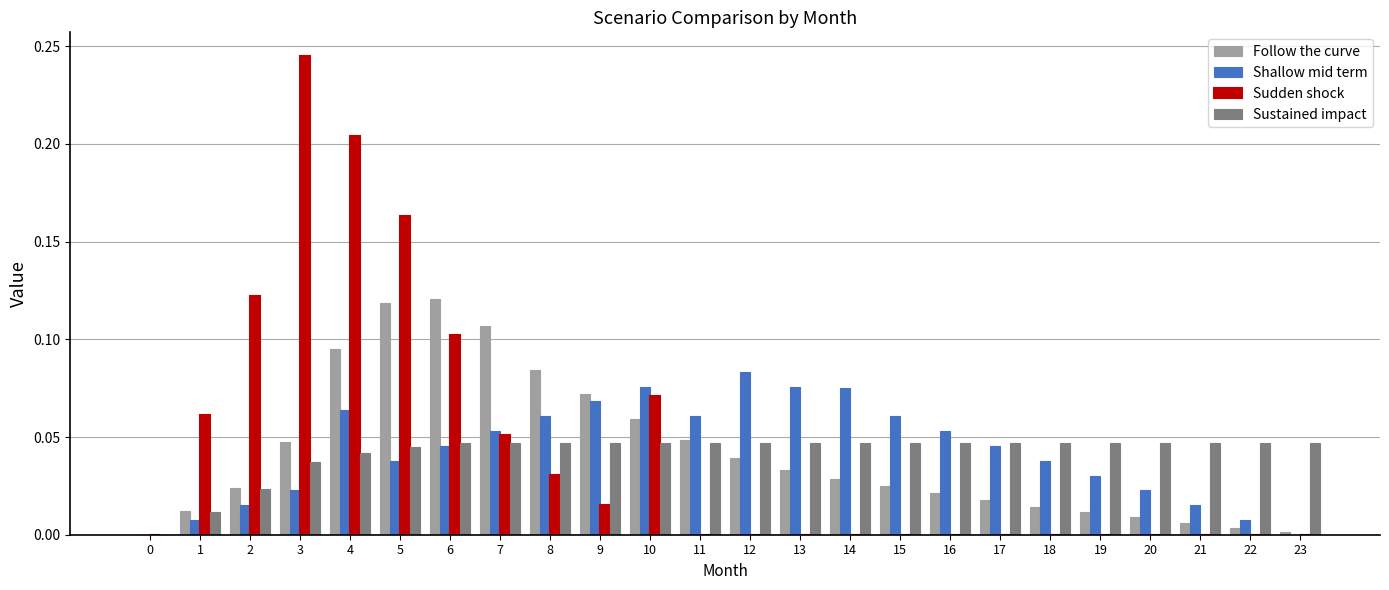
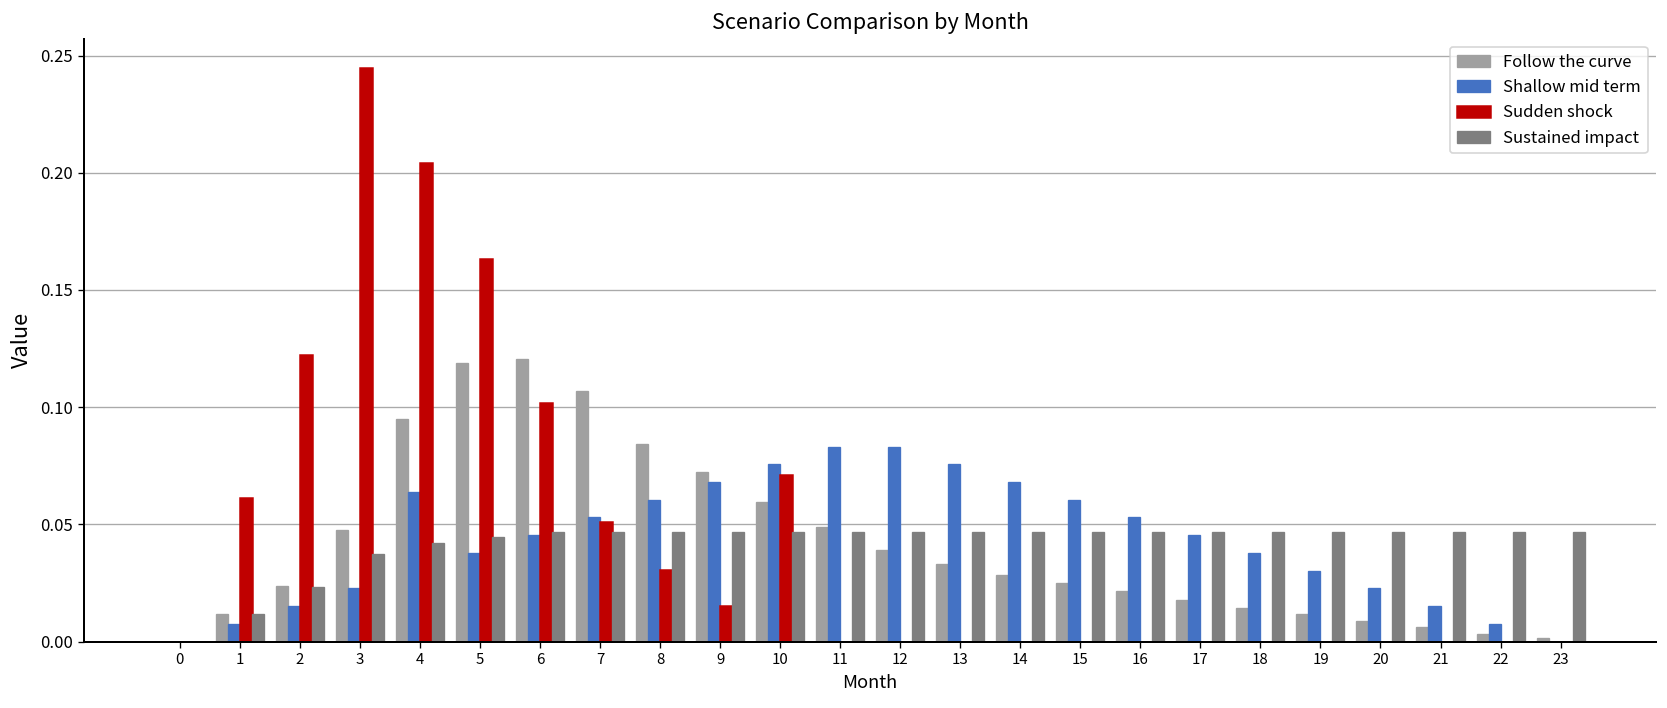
  {
    "Shallow mid term": {
      "0": 0.000,
      "1": 0.008,
      "2": 0.015,
      "3": 0.023,
      "4": 0.064,
      "5": 0.038,
      "6": 0.046,
      "7": 0.053,
      "8": 0.061,
      "9": 0.068,
      "10": 0.076,
-     "11": 0.061,
+     "11": 0.083,
      "12": 0.083,
      "13": 0.076,
-     "14": 0.075,
+     "14": 0.068,
      "15": 0.061,
      "16": 0.053,
      "17": 0.046,
      "18": 0.038,
      "19": 0.030,
      "20": 0.023,
      "21": 0.015,
      "22": 0.008,
      "23": 0.000
    },
    "Sudden shock": {
      "0": 0.000,
      "1": 0.061,
      "2": 0.122,
      "3": 0.245,
      "4": 0.204,
      "5": 0.163,
      "6": 0.102,
      "7": 0.051,
      "8": 0.031,
      "9": 0.015,
      "10": 0.071,
      "11": 0.000,
      "12": 0.000,
      "13": 0.000,
      "14": 0.000,
      "15": 0.000,
      "16": 0.000,
      "17": 0.000,
      "18": 0.000,
      "19": 0.000,
      "20": 0.000,
      "21": 0.000,
      "22": 0.000,
      "23": 0.000
    }
  }
